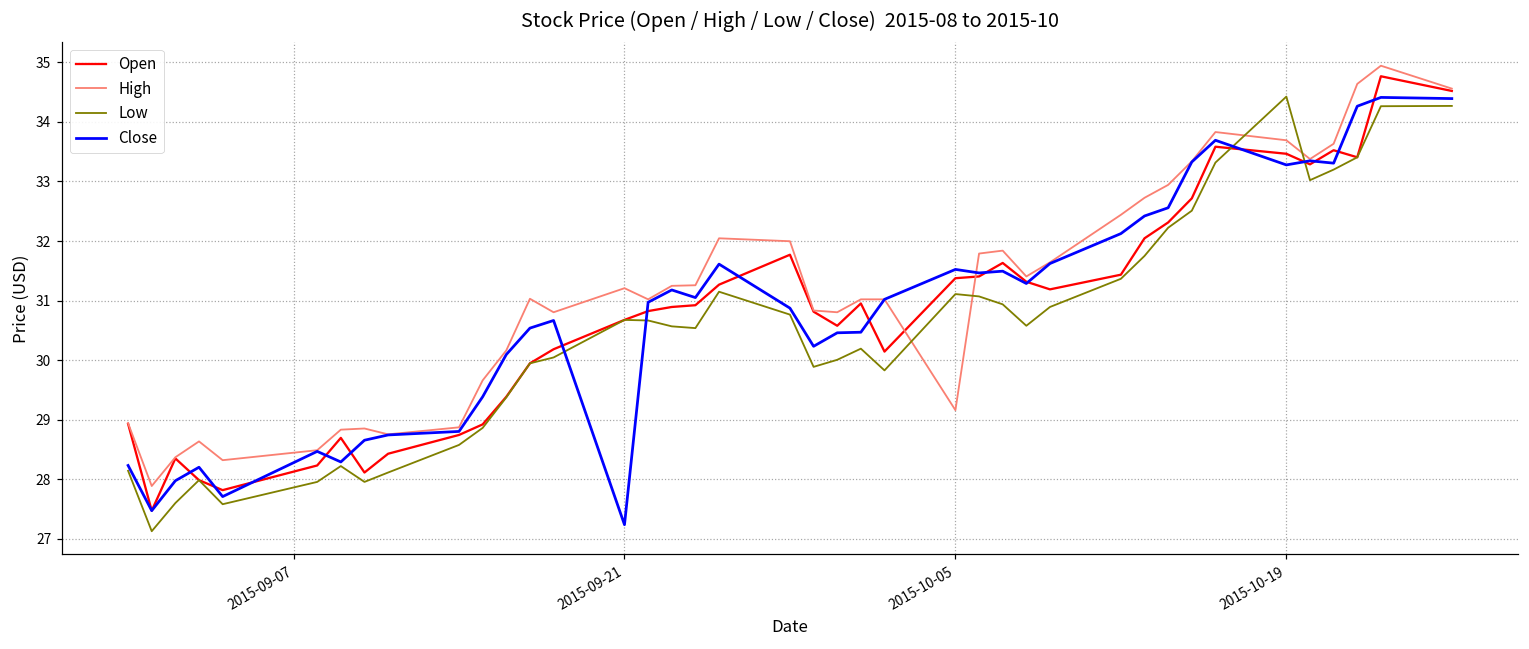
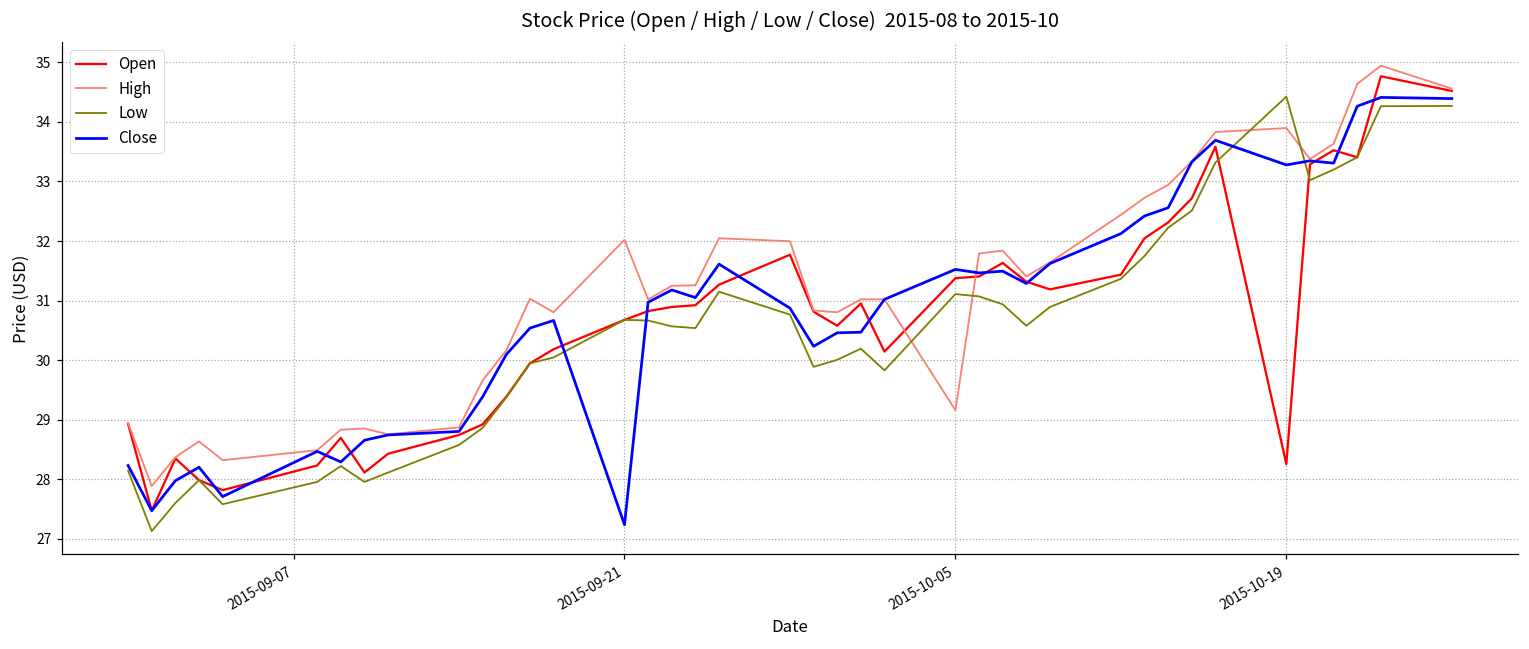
  {
    "Open": {
      "2015-10-05": 31.4,
-     "2015-10-19": 33.5
+     "2015-10-19": 28.3
    },
    "High": {
-     "2015-09-21": 31.2,
+     "2015-09-21": 32.0,
      "2015-10-05": 29.2,
-     "2015-10-19": 33.7
+     "2015-10-19": 33.9
    },
    "Low": {
      "2015-10-05": 31.1,
      "2015-10-19": 34.4
    },
    "Close": {
      "2015-09-21": 27.2,
      "2015-10-05": 31.5,
      "2015-10-19": 33.3
    }
  }
